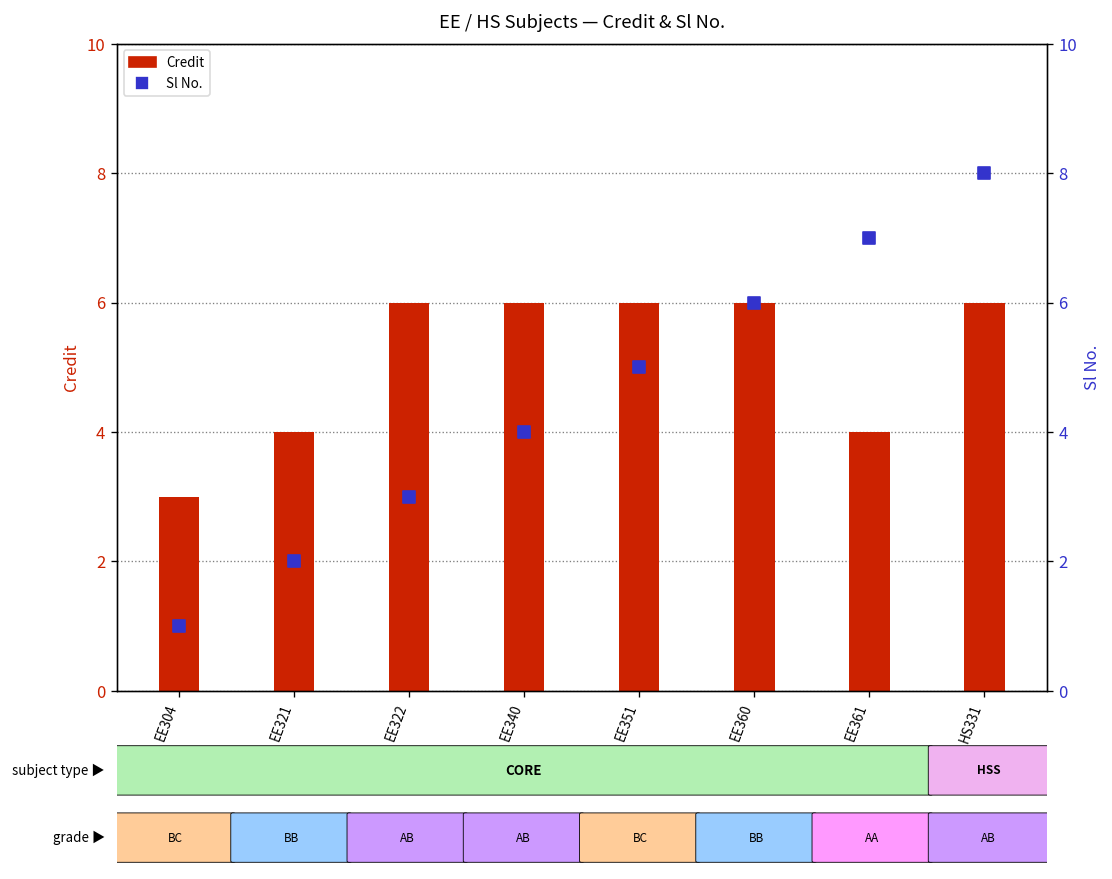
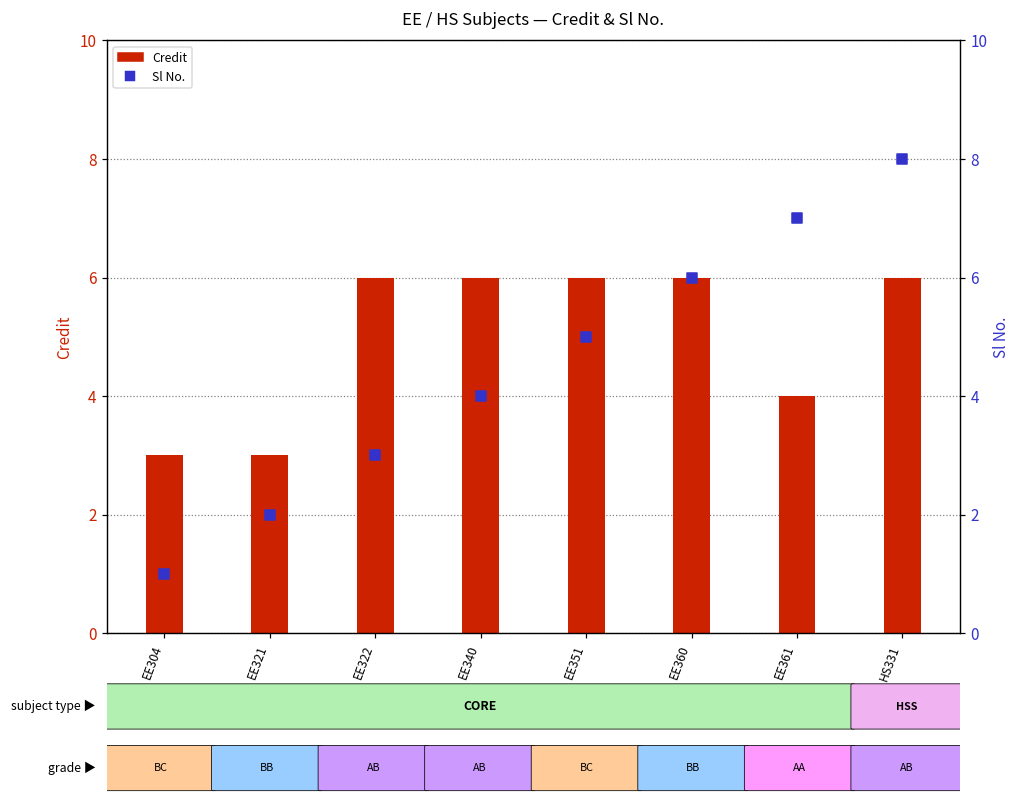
  {
    "Credit": {
      "EE304": 3,
-     "EE321": 4,
+     "EE321": 3,
      "EE322": 6,
      "EE340": 6,
      "EE351": 6,
      "EE360": 6,
      "EE361": 4,
      "HS331": 6
    }
  }
